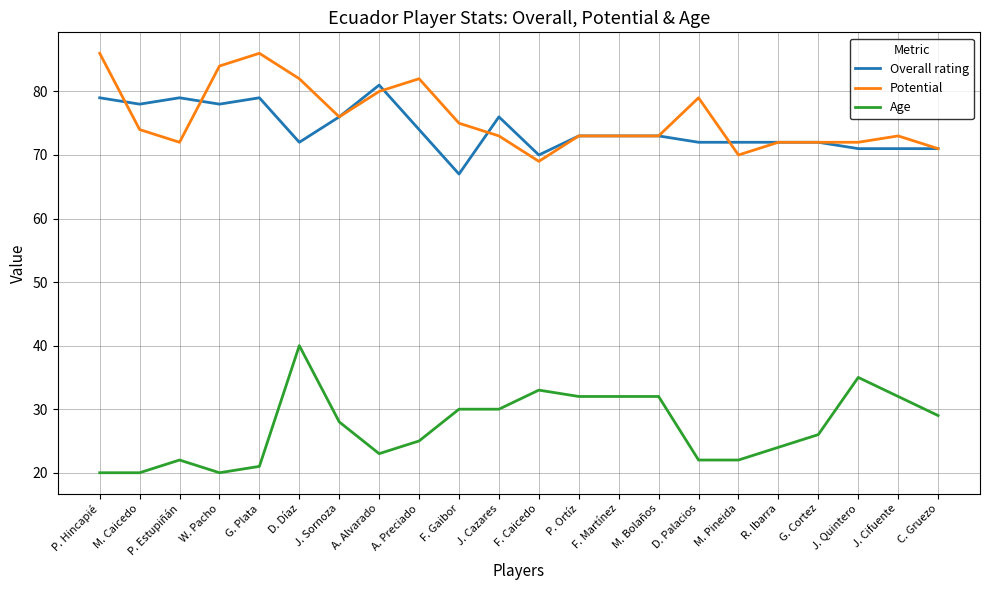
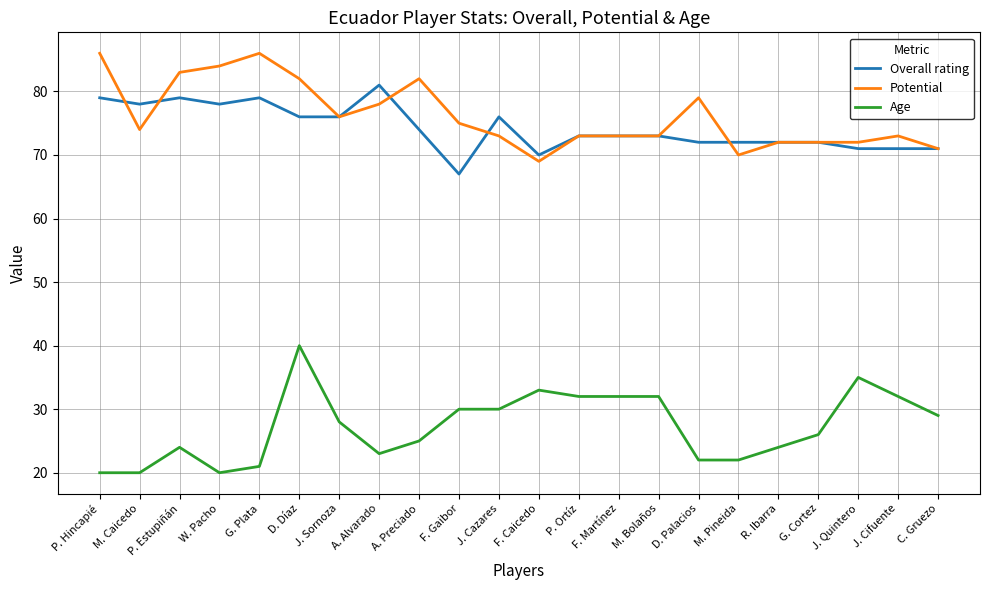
  {
    "Overall rating": {
      "P. Hincapié": 79,
      "M. Caicedo": 78,
      "P. Estupiñán": 79,
      "W. Pacho": 78,
      "G. Plata": 79,
-     "D. Díaz": 72,
+     "D. Díaz": 76,
      "A. Alvarado": 81,
      "A. Preciado": 74,
      "F. Gaibor": 67,
      "J. Cazares": 76,
      "F. Caicedo": 70,
      "D. Palacios": 72,
      "M. Pineida": 72,
      "J. Quintero": 71,
      "J. Cifuente": 71
    },
    "Potential": {
      "P. Hincapié": 86,
      "M. Caicedo": 74,
-     "P. Estupiñán": 72,
+     "P. Estupiñán": 83,
      "W. Pacho": 84,
      "G. Plata": 86,
      "D. Díaz": 82,
-     "A. Alvarado": 80,
+     "A. Alvarado": 78,
      "A. Preciado": 82,
      "F. Gaibor": 75,
      "J. Cazares": 73,
      "F. Caicedo": 69,
      "D. Palacios": 79,
      "M. Pineida": 70,
      "J. Quintero": 72,
      "J. Cifuente": 73
    },
    "Age": {
      "P. Hincapié": 20,
      "M. Caicedo": 20,
-     "P. Estupiñán": 22,
+     "P. Estupiñán": 24,
      "W. Pacho": 20,
      "G. Plata": 21,
      "D. Díaz": 40,
      "J. Sornoza": 28,
      "A. Alvarado": 23,
      "A. Preciado": 25,
      "F. Gaibor": 30,
      "J. Cazares": 30,
      "F. Caicedo": 33,
      "P. Ortíz": 32,
      "F. Martínez": 32,
      "M. Bolaños": 32,
      "D. Palacios": 22,
      "M. Pineida": 22,
      "R. Ibarra": 24,
      "G. Cortez": 26,
      "J. Quintero": 35,
      "J. Cifuente": 32,
      "C. Gruezo": 29
    }
  }
